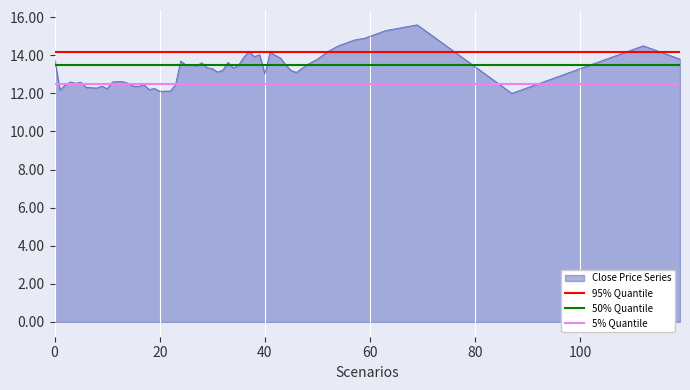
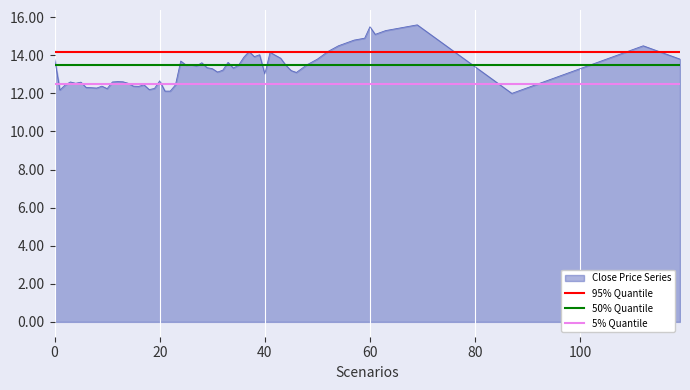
  {
    "0": 13.8,
-   "20": 12.1,
+   "20": 12.7,
    "40": 13.0,
-   "60": 15.0,
+   "60": 15.5,
    "80": 13.4,
    "100": 13.3
  }
